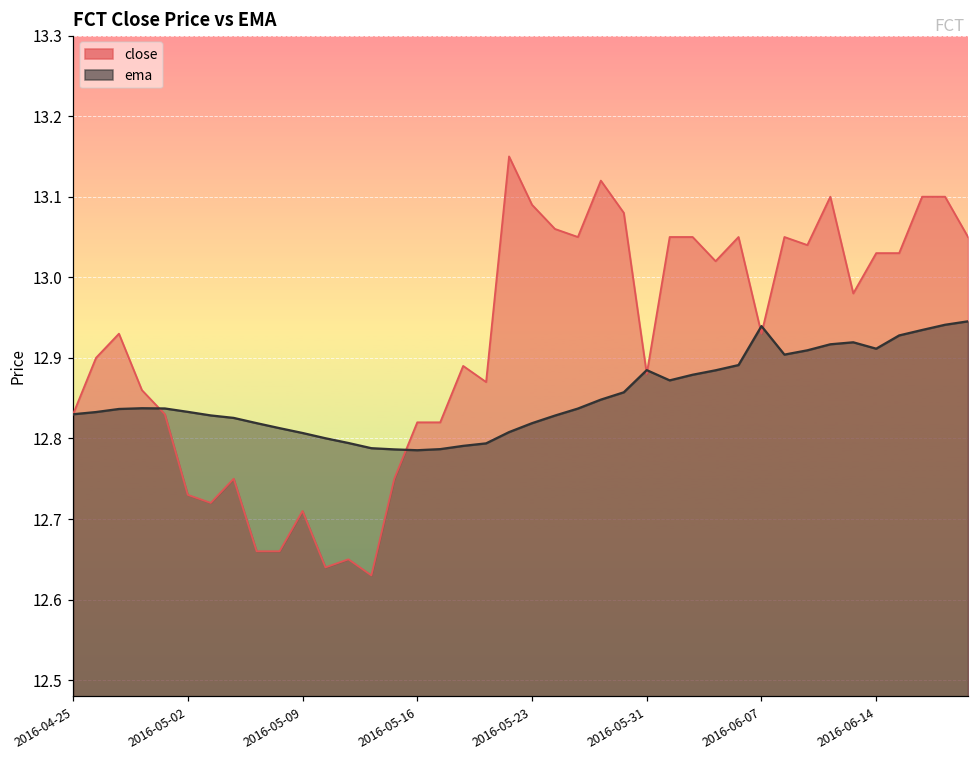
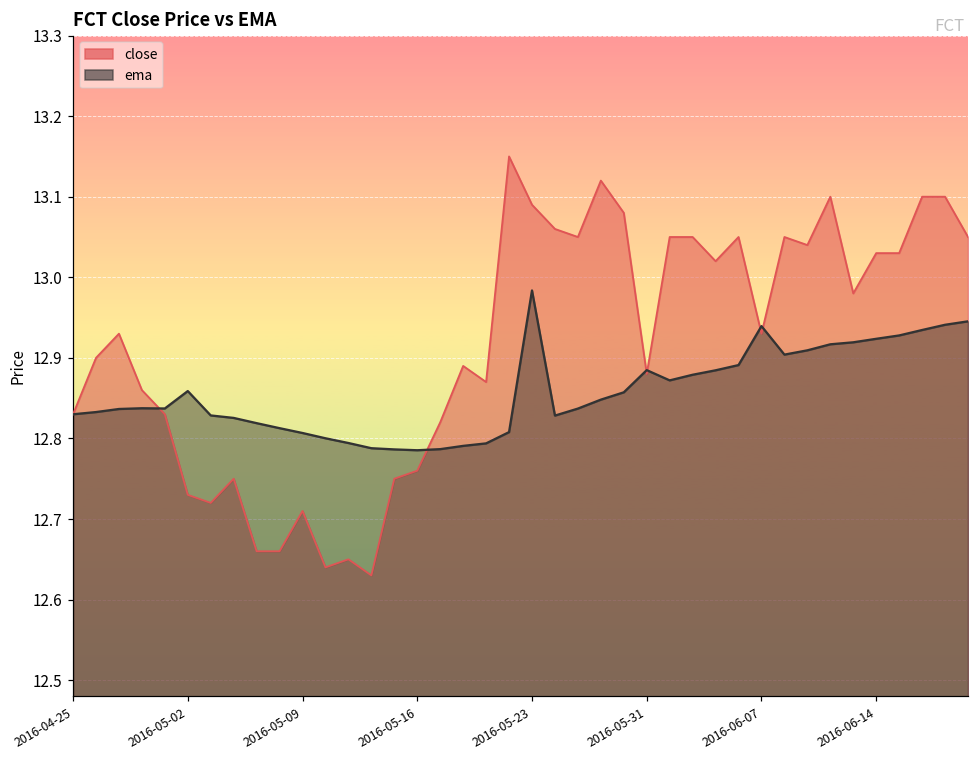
  {
    "close": {
      "2016-05-02": 12.73,
      "2016-05-09": 12.71,
-     "2016-05-16": 12.82,
+     "2016-05-16": 12.76,
      "2016-05-23": 13.09,
      "2016-05-31": 12.88,
      "2016-06-07": 12.93,
      "2016-06-14": 13.03
    },
    "ema": {
-     "2016-05-02": 12.83,
+     "2016-05-02": 12.86,
      "2016-05-09": 12.81,
      "2016-05-16": 12.79,
-     "2016-05-23": 12.82,
+     "2016-05-23": 12.98,
      "2016-05-31": 12.88,
      "2016-06-07": 12.94,
-     "2016-06-14": 12.91
+     "2016-06-14": 12.92
    }
  }
